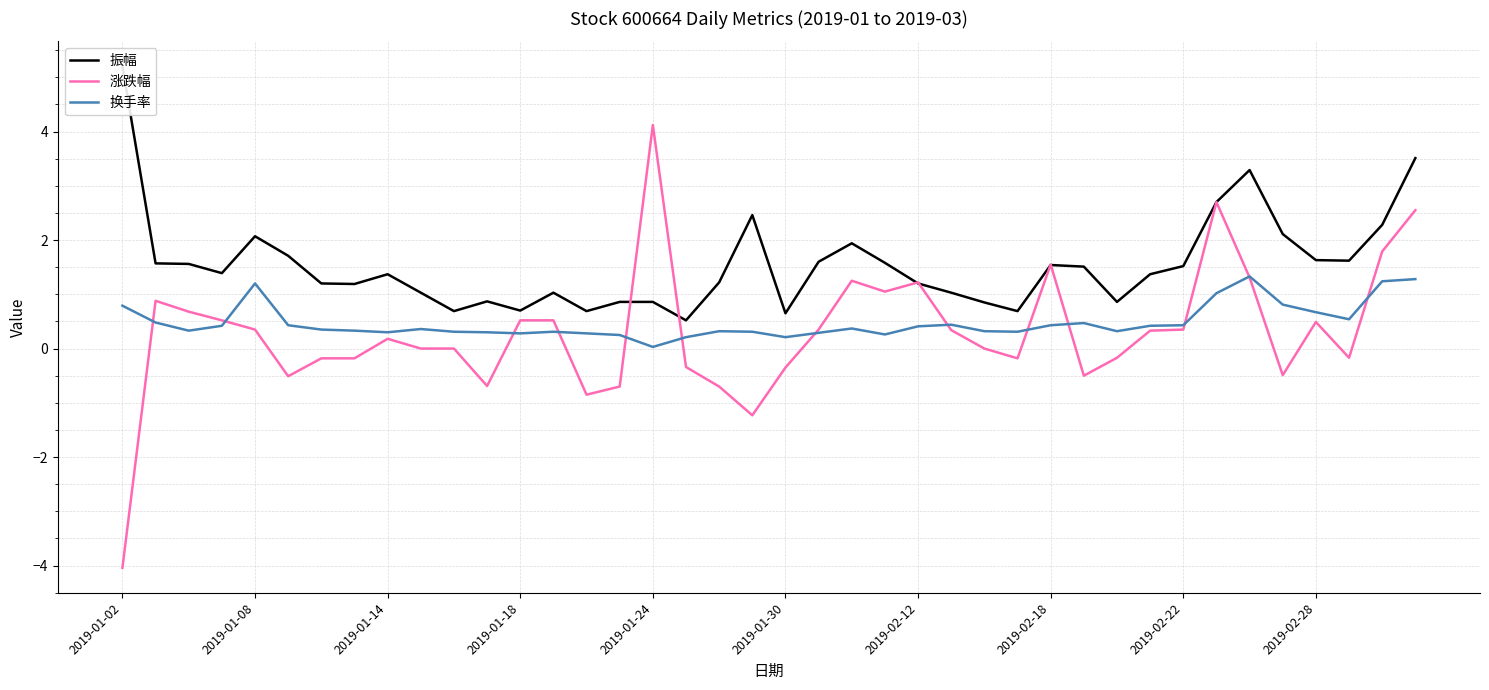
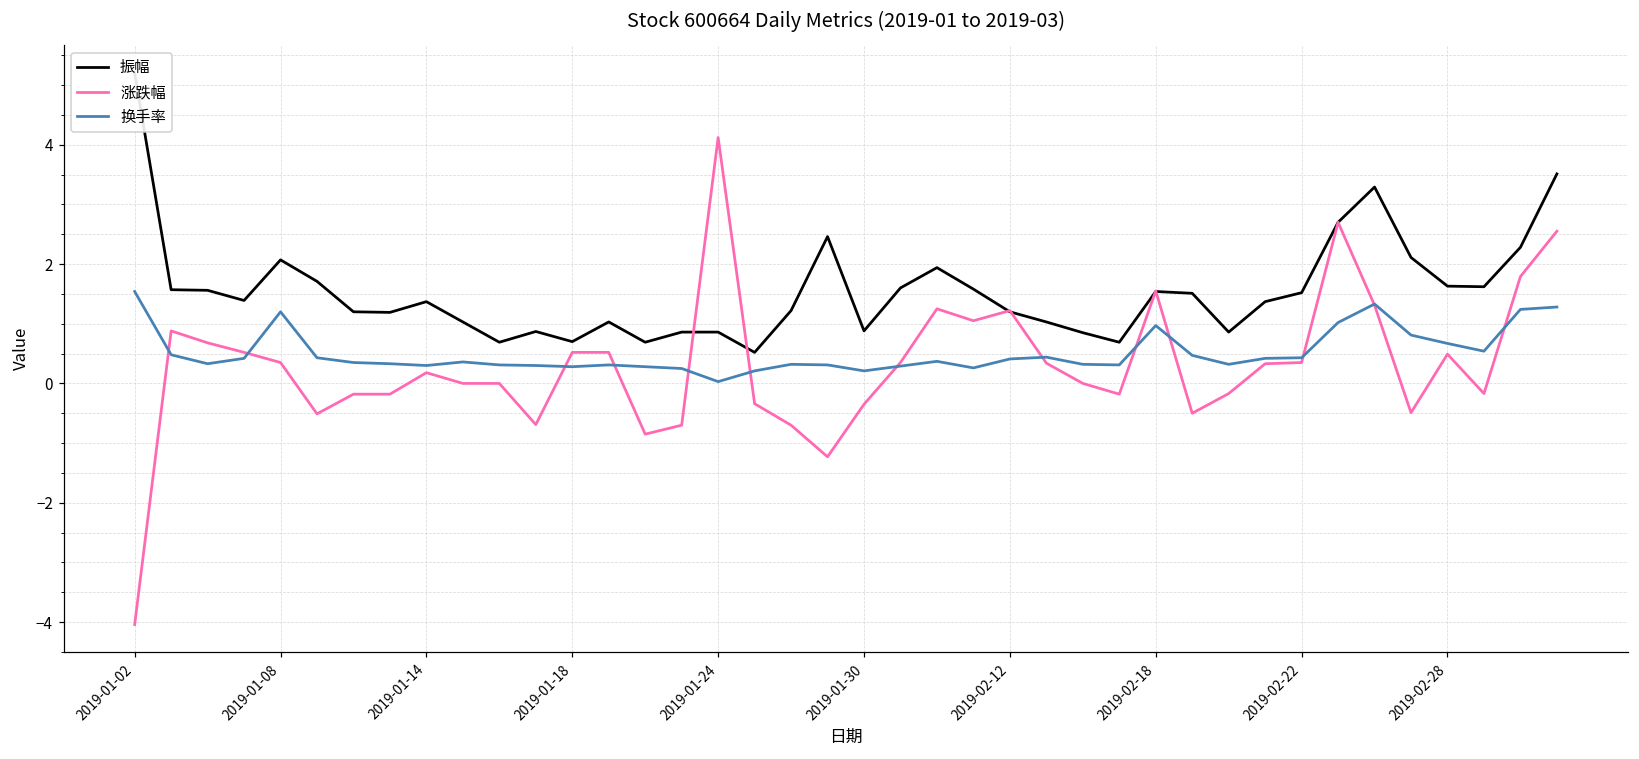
  {
    "振幅": {
      "2019-01-08": 2.1,
      "2019-01-14": 1.4,
      "2019-01-18": 0.7,
      "2019-01-24": 0.9,
-     "2019-01-30": 0.7,
+     "2019-01-30": 0.9,
      "2019-02-22": 1.5,
      "2019-02-28": 1.6
    },
    "涨跌幅": {
      "2019-01-02": -4.0,
      "2019-01-08": 0.4,
      "2019-01-14": 0.2,
      "2019-01-18": 0.5,
      "2019-01-24": 4.1,
      "2019-01-30": -0.4,
      "2019-02-22": 0.4,
      "2019-02-28": 0.5
    },
    "换手率": {
-     "2019-01-02": 0.8,
+     "2019-01-02": 1.5,
      "2019-01-08": 1.2,
      "2019-01-14": 0.3,
      "2019-01-18": 0.3,
      "2019-01-24": 0.0,
      "2019-01-30": 0.2,
      "2019-02-12": 0.4,
-     "2019-02-18": 0.4,
+     "2019-02-18": 1.0,
      "2019-02-22": 0.4,
      "2019-02-28": 0.7
    }
  }
